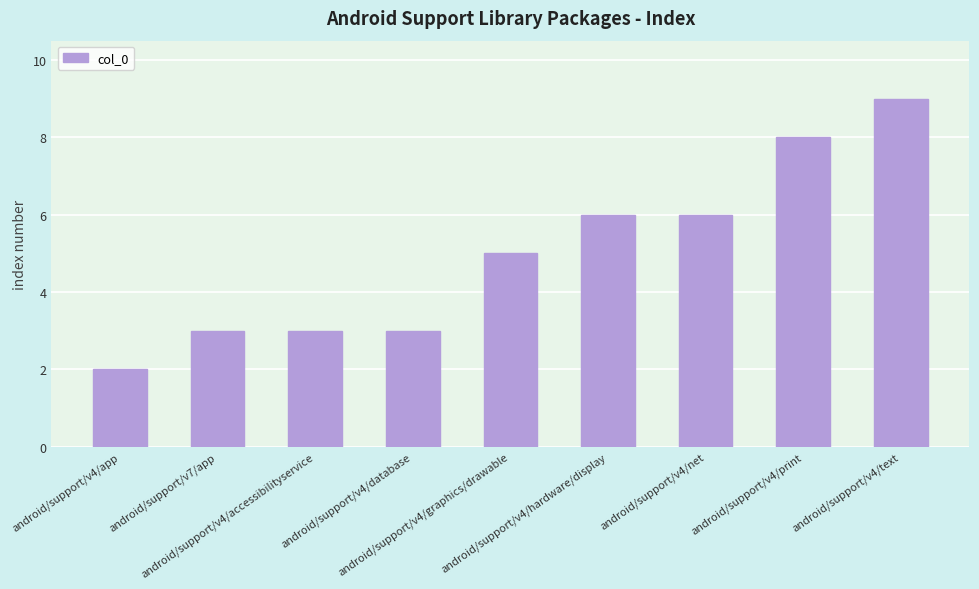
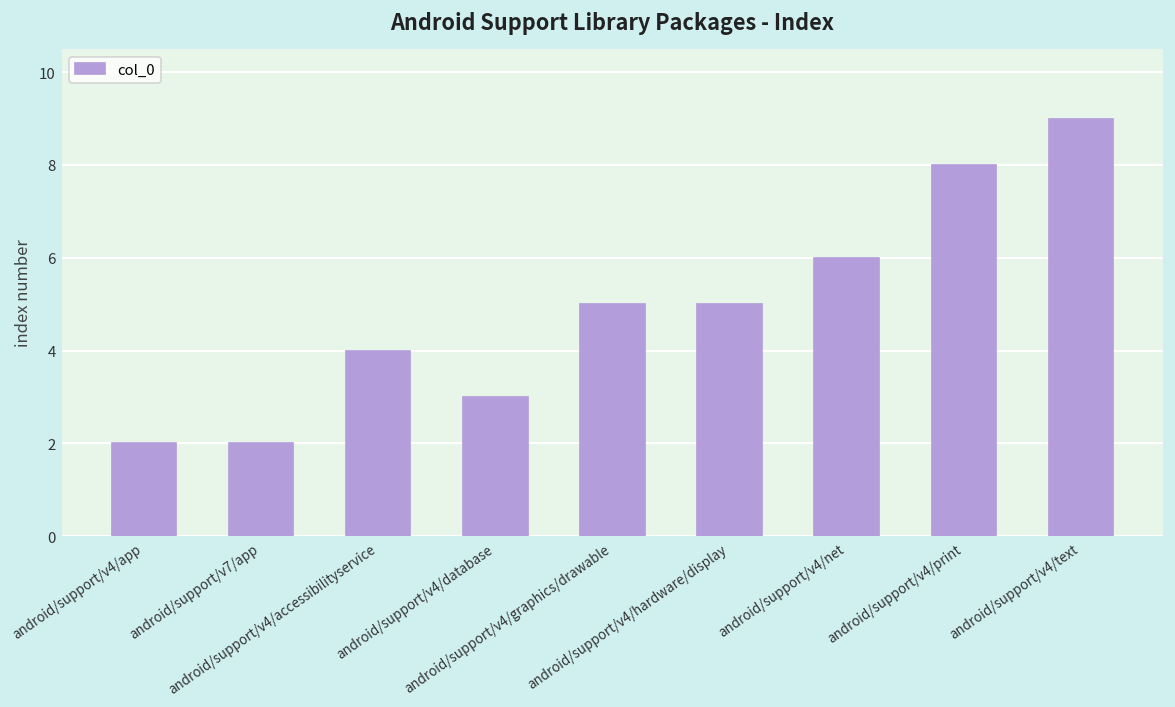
  {
    "android/support/v4/app": 2,
-   "android/support/v7/app": 3,
-   "android/support/v4/accessibilityservice": 3,
+   "android/support/v7/app": 2,
+   "android/support/v4/accessibilityservice": 4,
    "android/support/v4/database": 3,
    "android/support/v4/graphics/drawable": 5,
-   "android/support/v4/hardware/display": 6,
+   "android/support/v4/hardware/display": 5,
    "android/support/v4/net": 6,
    "android/support/v4/print": 8,
    "android/support/v4/text": 9
  }
